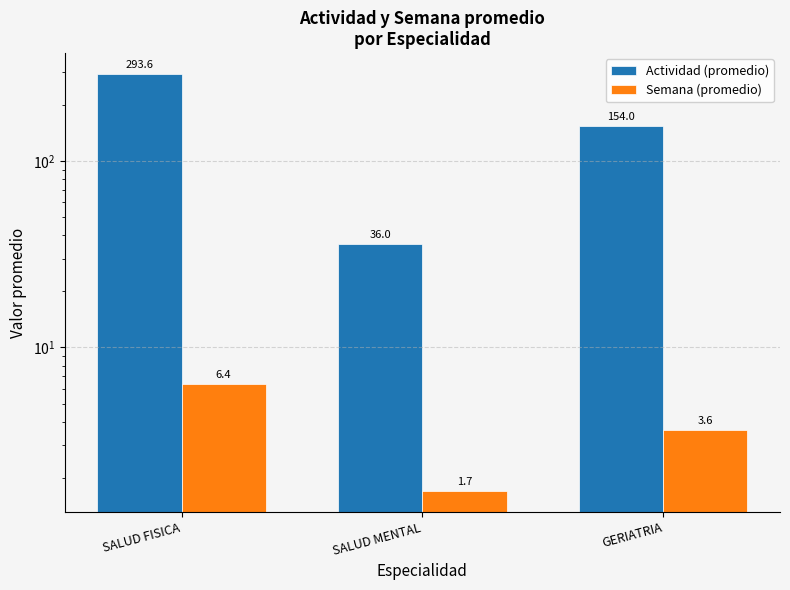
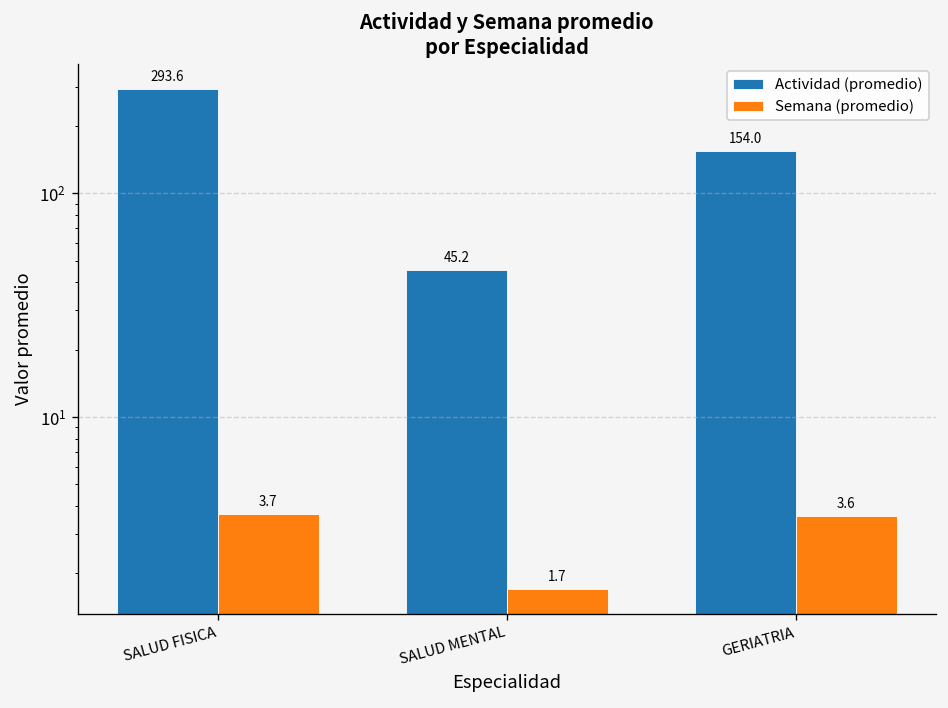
  {
    "Actividad (promedio)": {
      "SALUD FISICA": 293.6,
-     "SALUD MENTAL": 36.0,
+     "SALUD MENTAL": 45.2,
      "GERIATRIA": 154.0
    },
    "Semana (promedio)": {
-     "SALUD FISICA": 6.4,
+     "SALUD FISICA": 3.7,
      "SALUD MENTAL": 1.7,
      "GERIATRIA": 3.6
    }
  }
